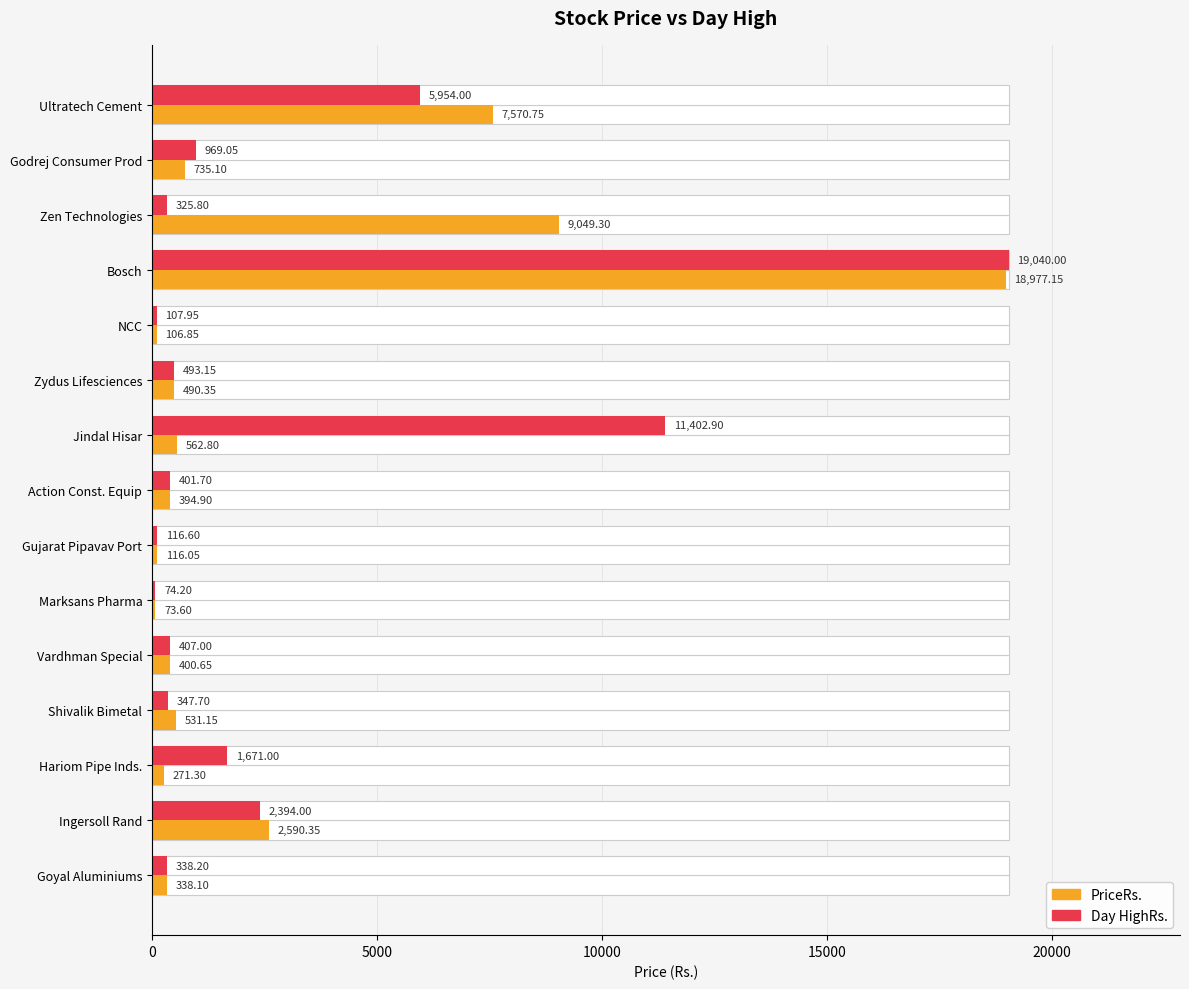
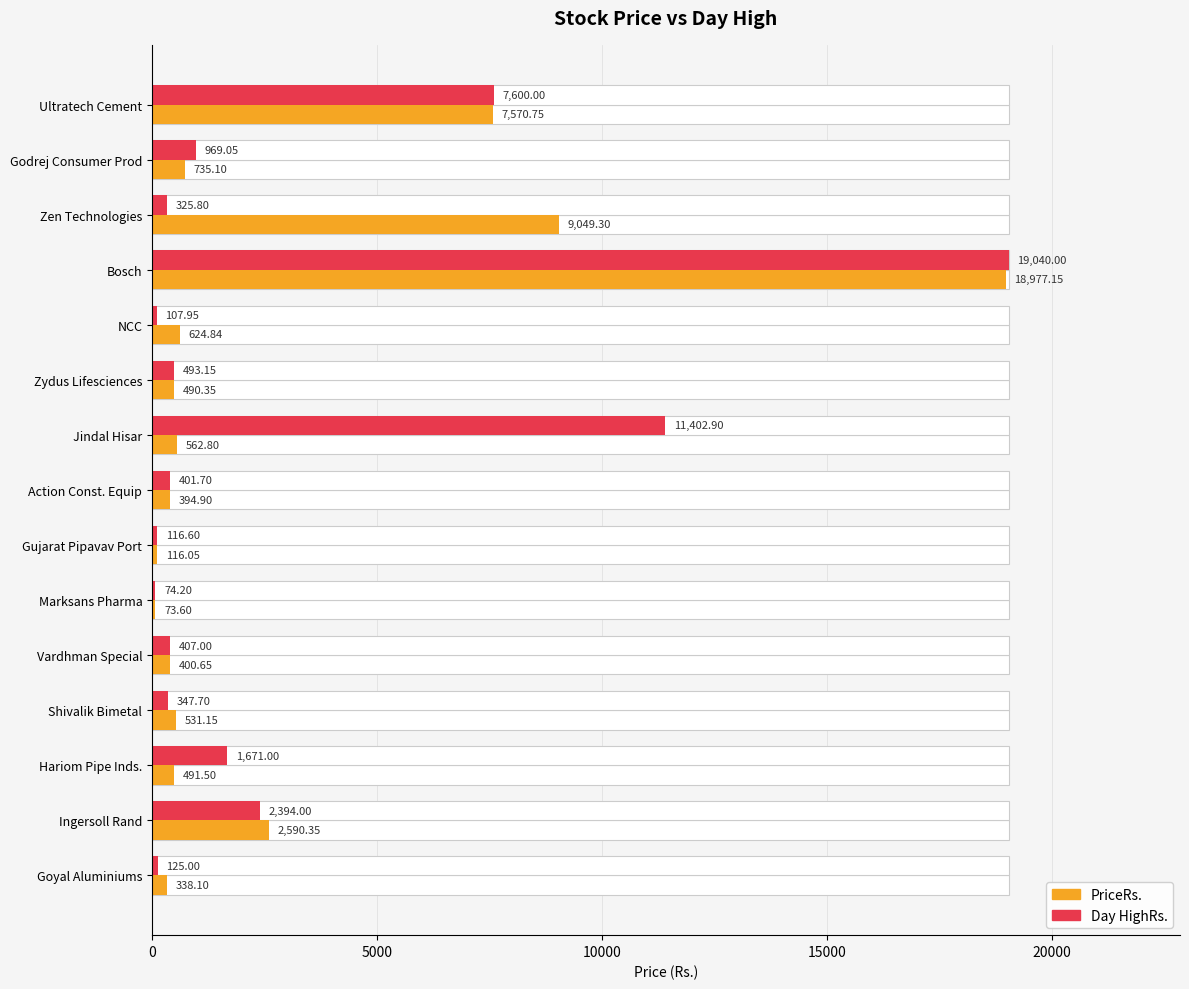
  {
    "PriceRs.": {
-     "NCC": "106.85",
-     "Hariom Pipe Inds.": "271.30"
+     "NCC": "624.84",
+     "Hariom Pipe Inds.": "491.50"
    },
    "Day HighRs.": {
-     "Ultratech Cement": "5,954.00",
+     "Ultratech Cement": "7,600.00",
      "Bosch": "19,040.00",
-     "Goyal Aluminiums": "338.20"
+     "Goyal Aluminiums": "125.00"
    }
  }
